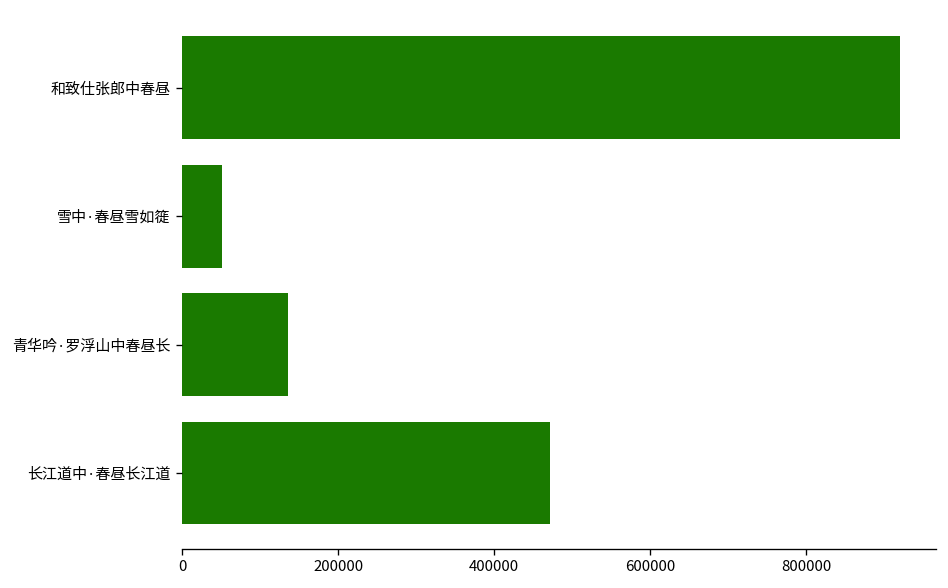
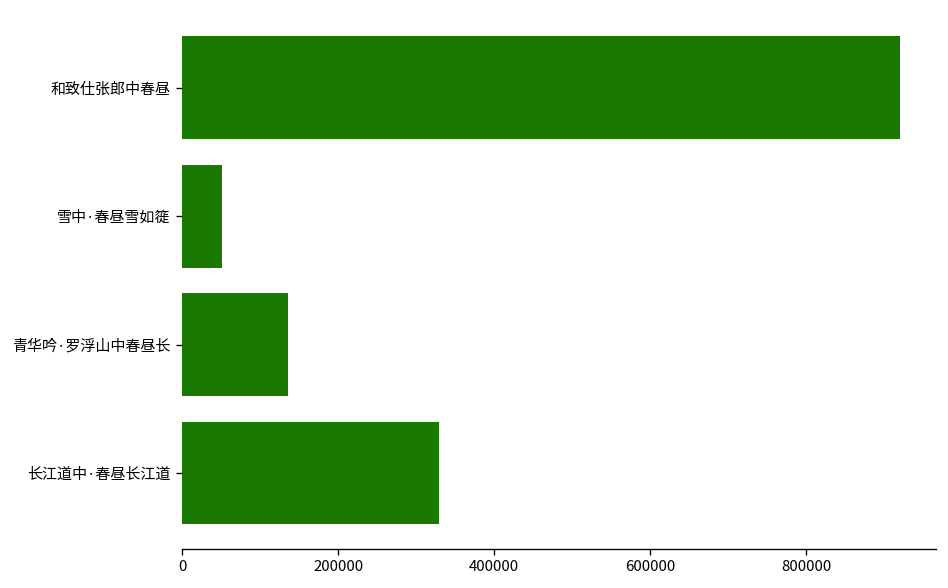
  {
    "雪中·春昼雪如簁": 50000,
    "青华吟·罗浮山中春昼长": 140000,
-   "长江道中·春昼长江道": 470000
+   "长江道中·春昼长江道": 330000
  }
